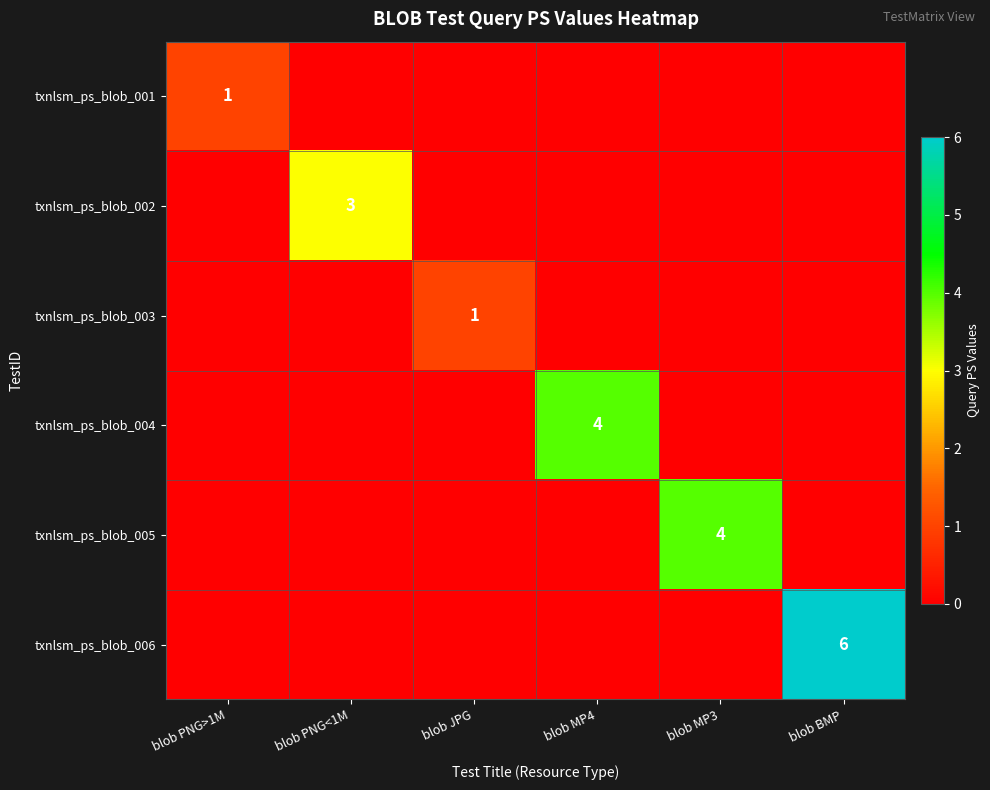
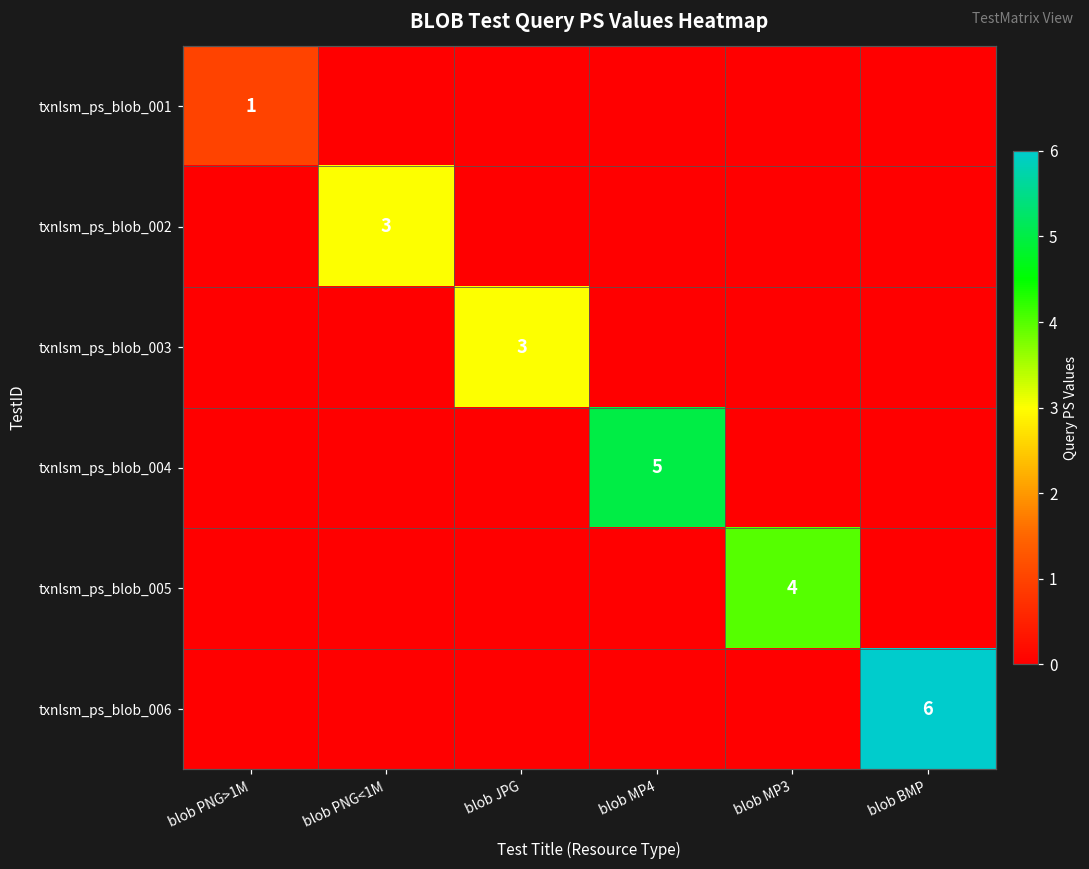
  {
    "txnlsm_ps_blob_001": {
      "blob PNG>1M": 1
    },
    "txnlsm_ps_blob_002": {
      "blob PNG<1M": 3
    },
    "txnlsm_ps_blob_003": {
-     "blob JPG": 1
+     "blob JPG": 3
    },
    "txnlsm_ps_blob_004": {
-     "blob MP4": 4
+     "blob MP4": 5
    },
    "txnlsm_ps_blob_005": {
      "blob MP3": 4
    },
    "txnlsm_ps_blob_006": {
      "blob BMP": 6
    }
  }
